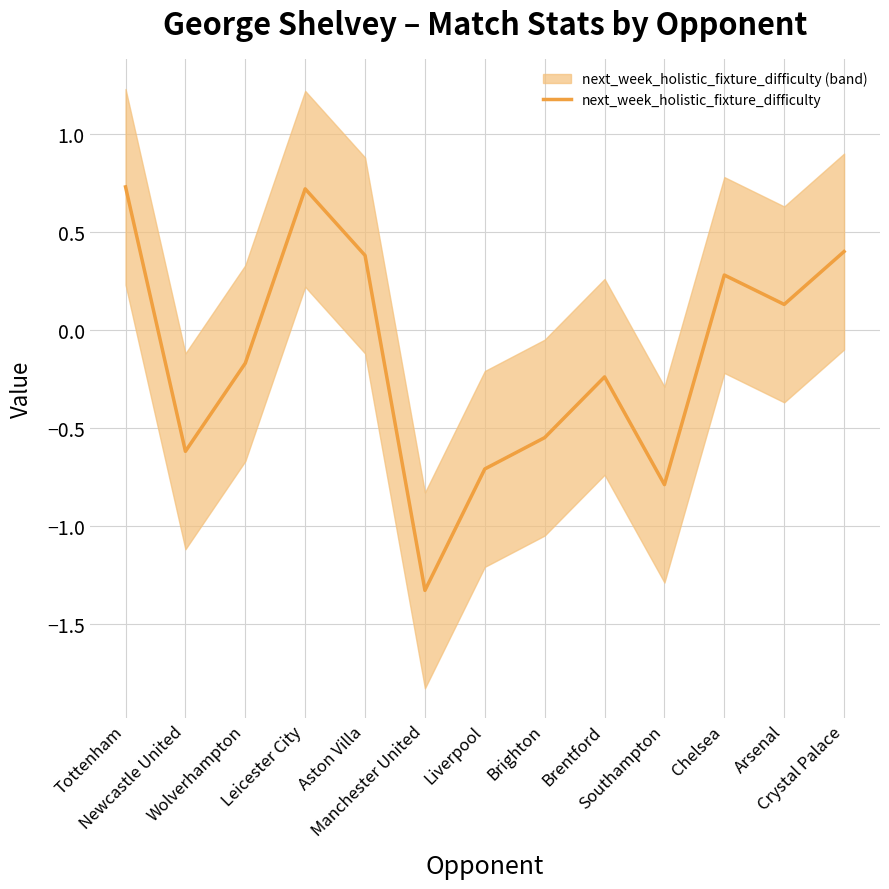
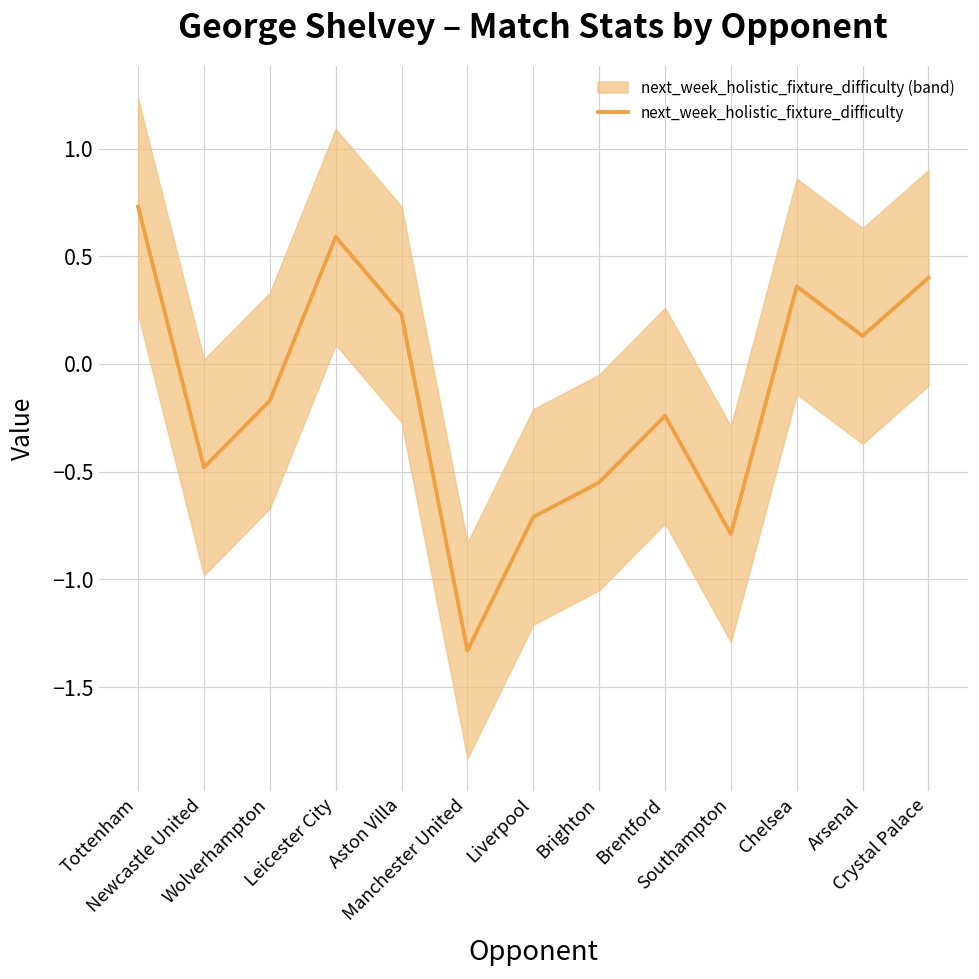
  {
    "next_week_holistic_fixture_difficulty": {
      "Tottenham": 0.73,
-     "Newcastle United": -0.62,
+     "Newcastle United": -0.48,
      "Wolverhampton": -0.17,
-     "Leicester City": 0.72,
-     "Aston Villa": 0.38,
+     "Leicester City": 0.59,
+     "Aston Villa": 0.23,
      "Manchester United": -1.33,
      "Liverpool": -0.71,
      "Brighton": -0.55,
      "Brentford": -0.24,
      "Southampton": -0.79,
-     "Chelsea": 0.28,
+     "Chelsea": 0.36,
      "Arsenal": 0.13,
      "Crystal Palace": 0.40
    }
  }
